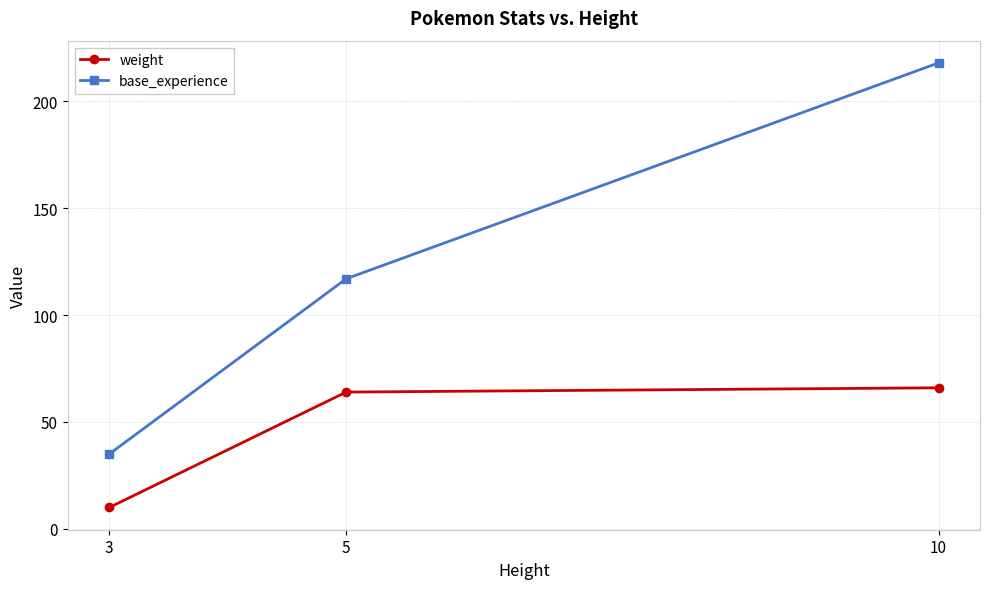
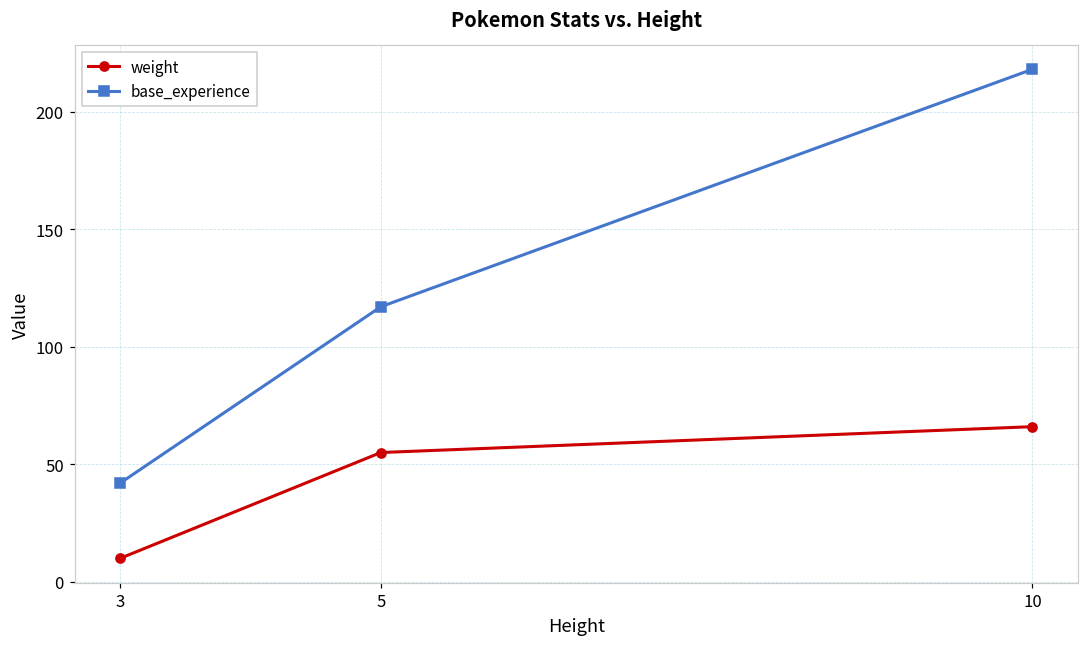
  {
    "weight": {
      "3": 10,
-     "5": 64,
+     "5": 55,
      "10": 66
    },
    "base_experience": {
-     "3": 35,
+     "3": 42,
      "5": 117,
      "10": 218
    }
  }
